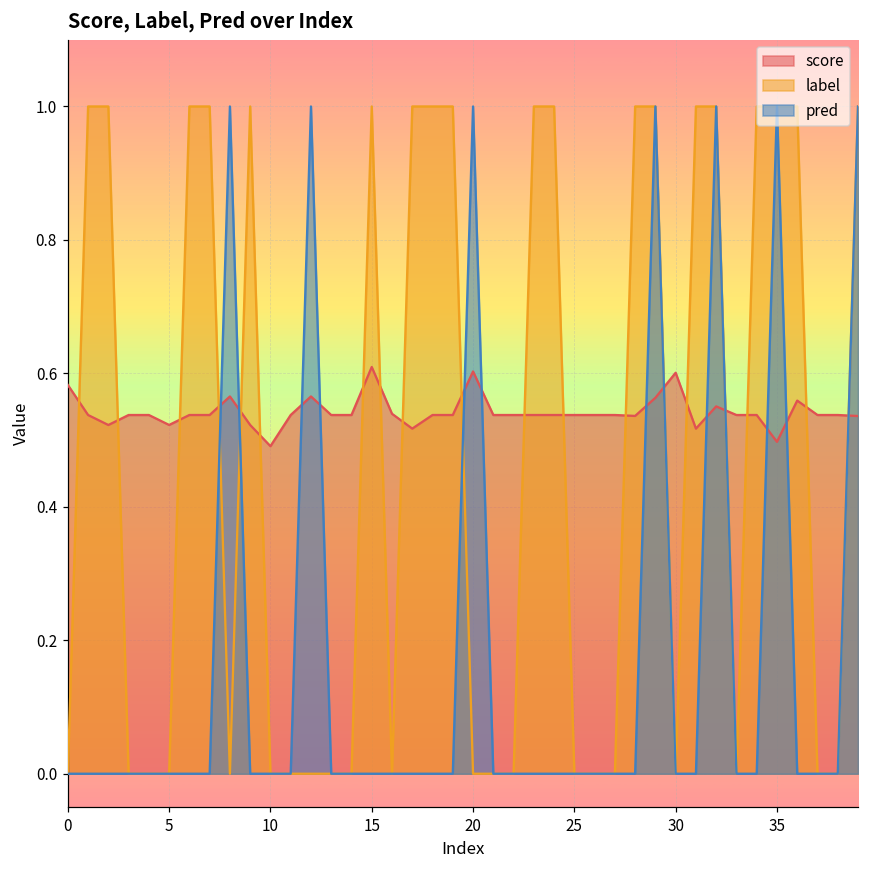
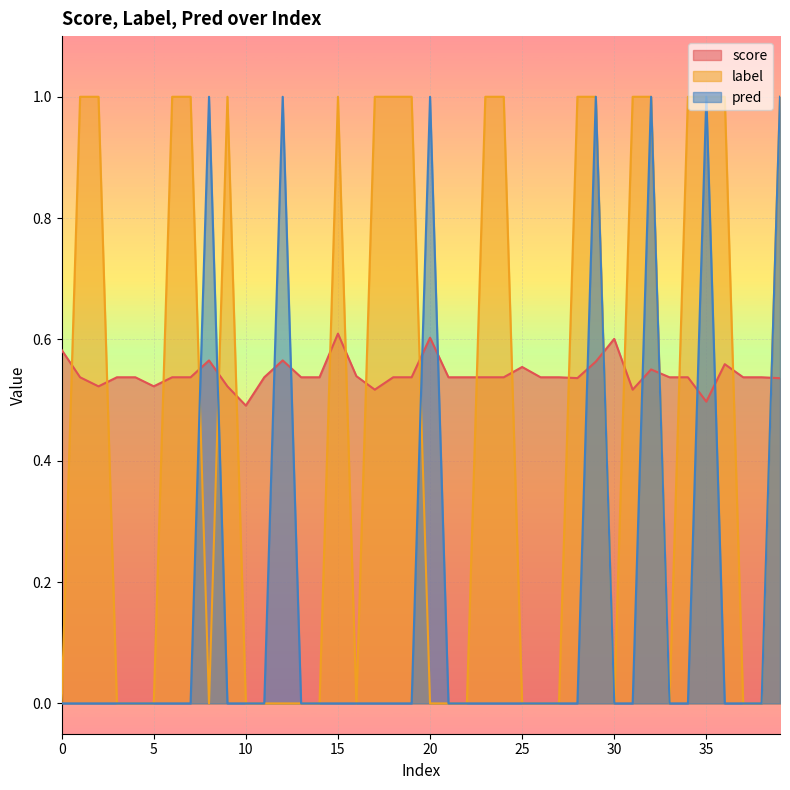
  {
    "score": {
      "0": 0.58,
      "5": 0.52,
      "10": 0.49,
      "15": 0.61,
      "20": 0.60,
-     "25": 0.54,
+     "25": 0.55,
      "30": 0.60,
      "35": 0.50
    },
    "label": {
      "15": 1.00,
      "20": 0.00
    },
    "pred": {
      "15": 0.00,
      "20": 1.00
    }
  }
